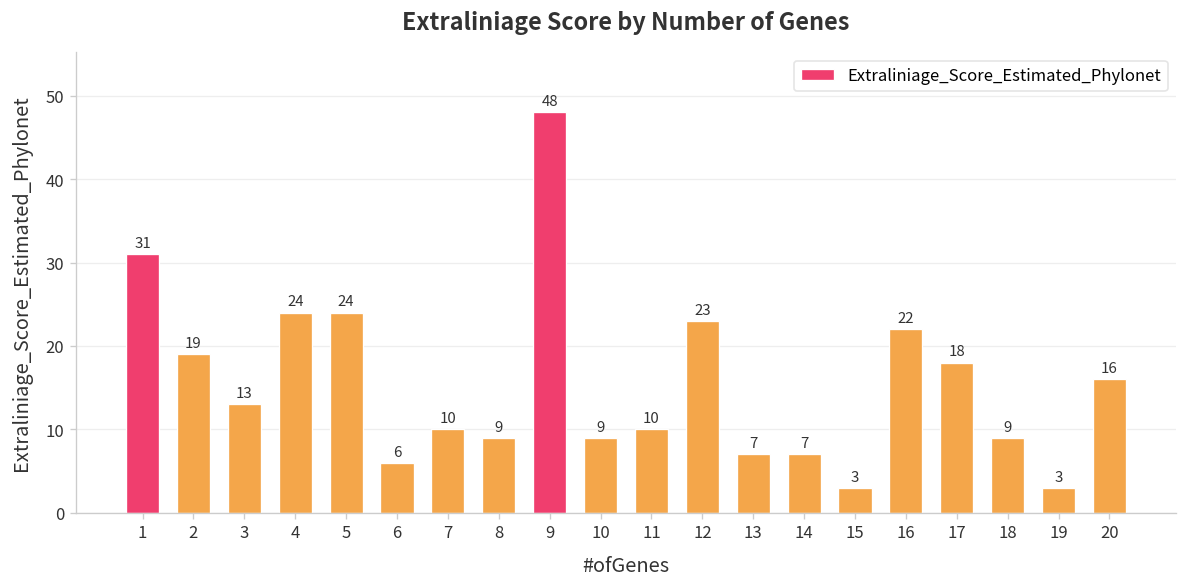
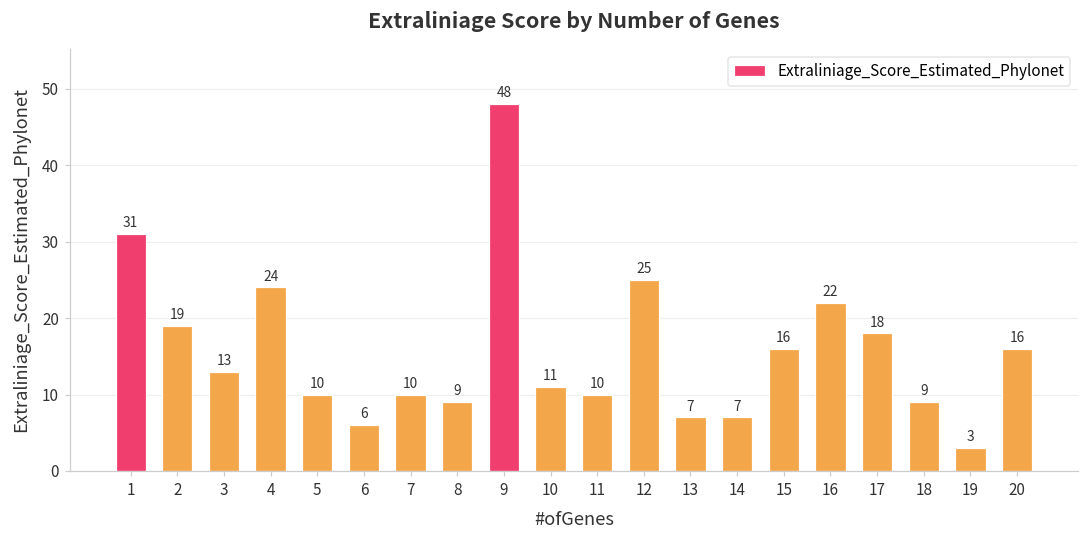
  {
    "1": 31,
    "2": 19,
    "3": 13,
    "4": 24,
-   "5": 24,
+   "5": 10,
    "6": 6,
    "7": 10,
    "8": 9,
    "9": 48,
-   "10": 9,
+   "10": 11,
    "11": 10,
-   "12": 23,
+   "12": 25,
    "13": 7,
    "14": 7,
-   "15": 3,
+   "15": 16,
    "16": 22,
    "17": 18,
    "18": 9,
    "19": 3,
    "20": 16
  }
